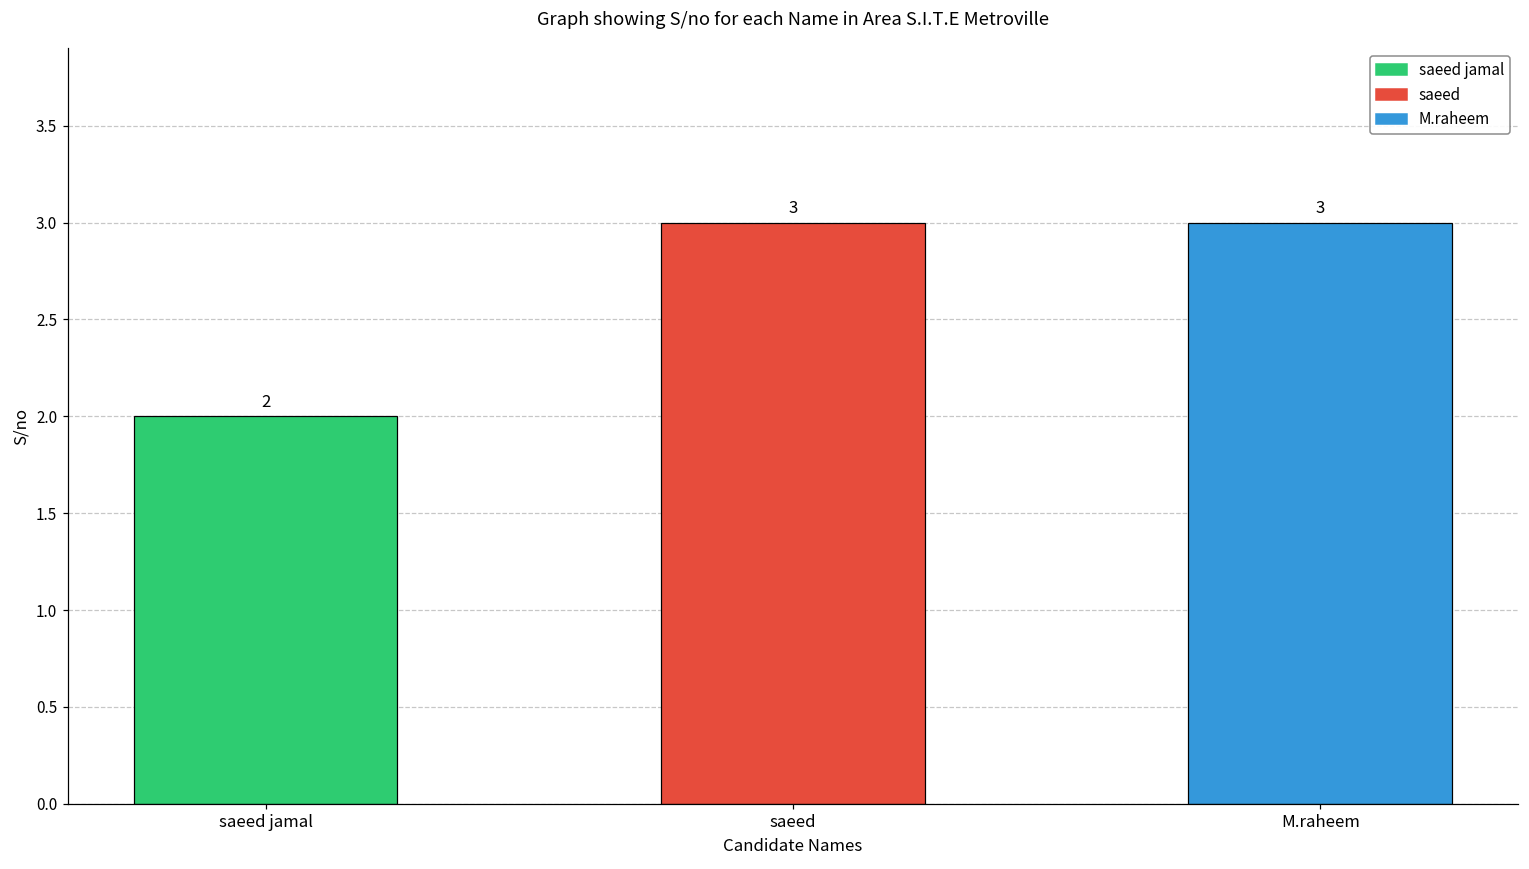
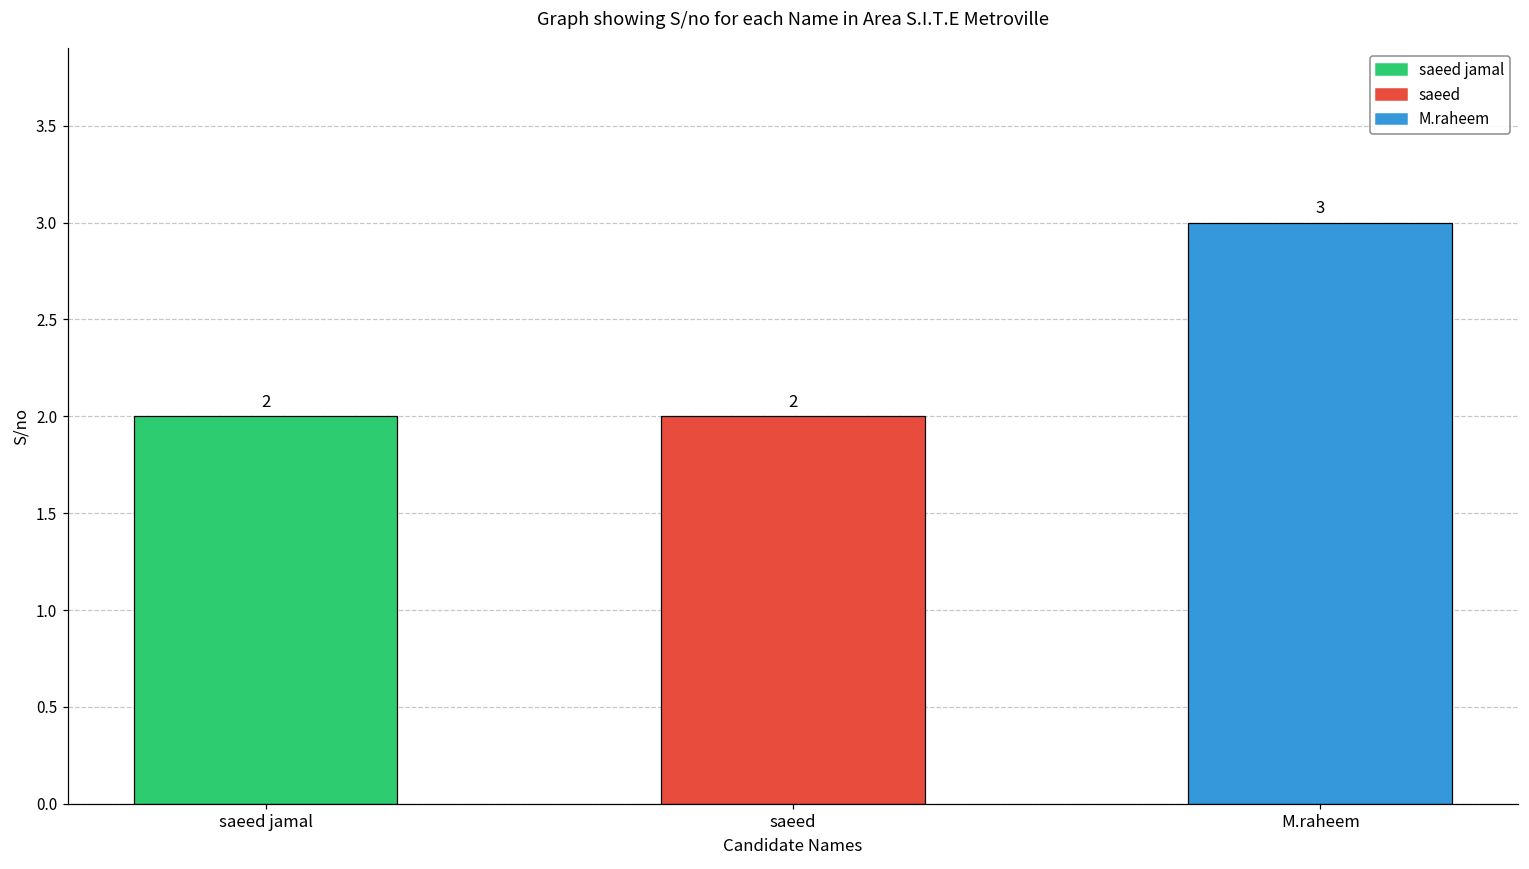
  {
    "saeed jamal": 2,
-   "saeed": 3,
+   "saeed": 2,
    "M.raheem": 3
  }
